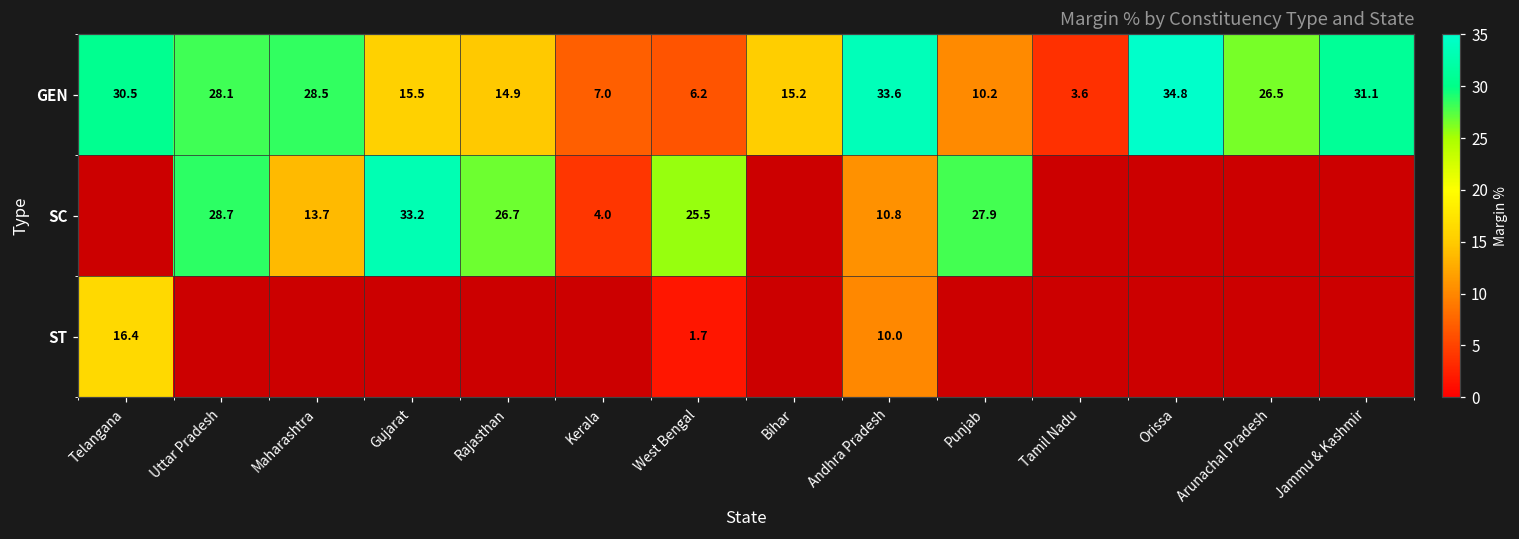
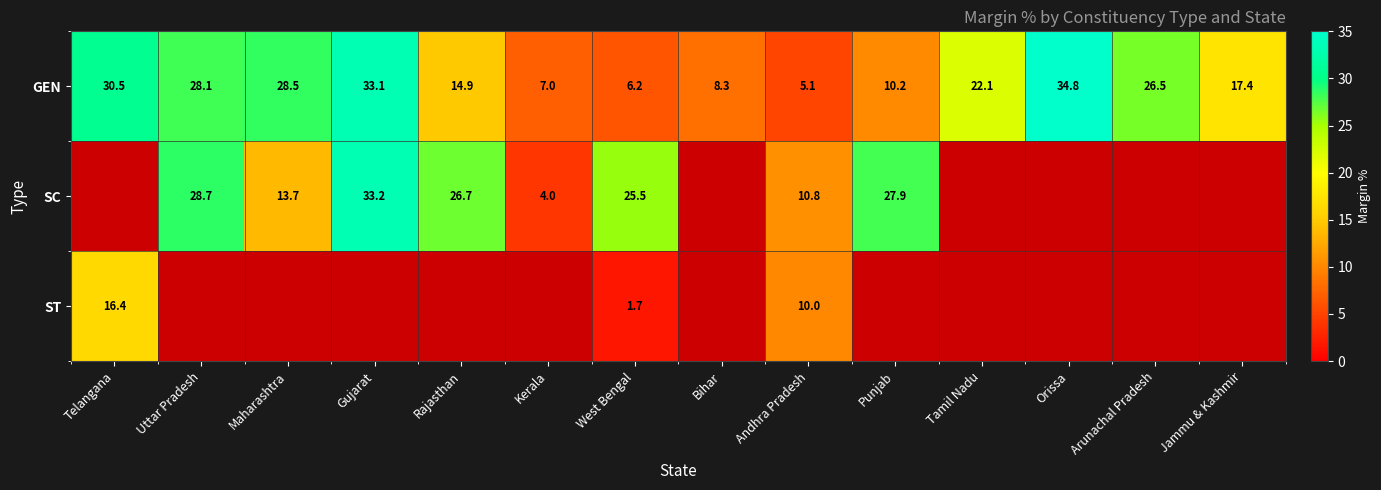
  {
    "GEN": {
      "Telangana": 30.5,
      "Uttar Pradesh": 28.1,
      "Maharashtra": 28.5,
-     "Gujarat": 15.5,
+     "Gujarat": 33.1,
      "Rajasthan": 14.9,
      "Kerala": 7.0,
      "West Bengal": 6.2,
-     "Bihar": 15.2,
-     "Andhra Pradesh": 33.6,
+     "Bihar": 8.3,
+     "Andhra Pradesh": 5.1,
      "Punjab": 10.2,
-     "Tamil Nadu": 3.6,
+     "Tamil Nadu": 22.1,
      "Orissa": 34.8,
      "Arunachal Pradesh": 26.5,
-     "Jammu & Kashmir": 31.1
+     "Jammu & Kashmir": 17.4
    },
    "SC": {
      "Uttar Pradesh": 28.7,
      "Maharashtra": 13.7,
      "Gujarat": 33.2,
      "Rajasthan": 26.7,
      "Kerala": 4.0,
      "West Bengal": 25.5,
      "Andhra Pradesh": 10.8,
      "Punjab": 27.9
    },
    "ST": {
      "Telangana": 16.4,
      "West Bengal": 1.7,
      "Andhra Pradesh": 10.0
    }
  }
